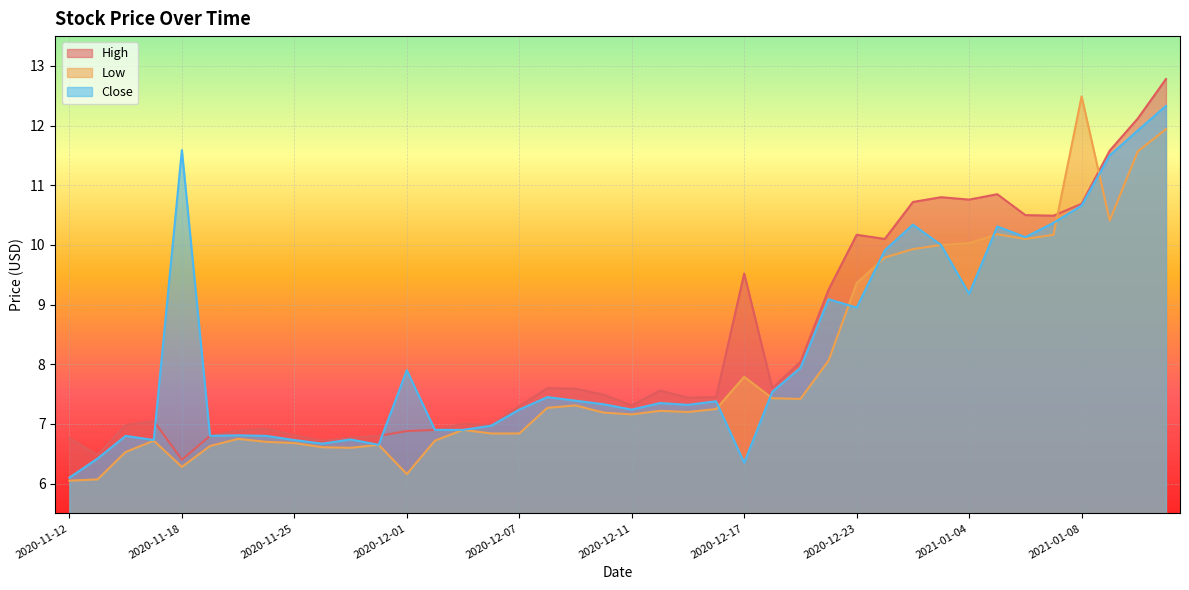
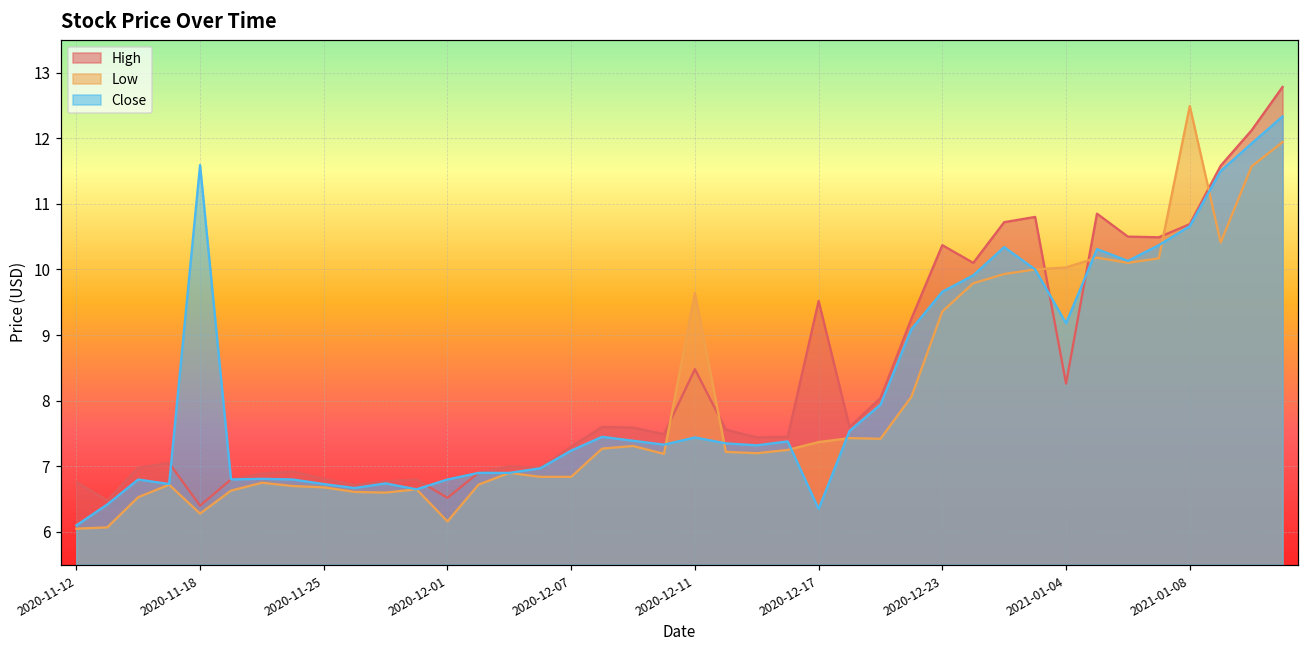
  {
    "High": {
      "2020-11-12": 6.8,
      "2020-11-18": 6.4,
      "2020-11-25": 6.8,
-     "2020-12-01": 6.9,
+     "2020-12-01": 6.5,
      "2020-12-07": 7.3,
-     "2020-12-11": 7.3,
+     "2020-12-11": 8.5,
      "2020-12-17": 9.5,
-     "2020-12-23": 10.2,
-     "2021-01-04": 10.8
+     "2020-12-23": 10.4,
+     "2021-01-04": 8.3
    },
    "Low": {
      "2020-11-12": 6.1,
      "2020-11-18": 6.3,
      "2020-11-25": 6.7,
      "2020-12-01": 6.2,
      "2020-12-07": 6.8,
-     "2020-12-11": 7.2,
-     "2020-12-17": 7.8,
+     "2020-12-11": 9.6,
+     "2020-12-17": 7.4,
      "2020-12-23": 9.4,
      "2021-01-04": 10.0,
      "2021-01-08": 12.5
    },
    "Close": {
      "2020-11-12": 6.1,
      "2020-11-18": 11.6,
      "2020-11-25": 6.7,
-     "2020-12-01": 7.9,
+     "2020-12-01": 6.8,
      "2020-12-07": 7.2,
-     "2020-12-11": 7.2,
+     "2020-12-11": 7.4,
      "2020-12-17": 6.4,
-     "2020-12-23": 9.0,
+     "2020-12-23": 9.7,
      "2021-01-04": 9.2
    }
  }
